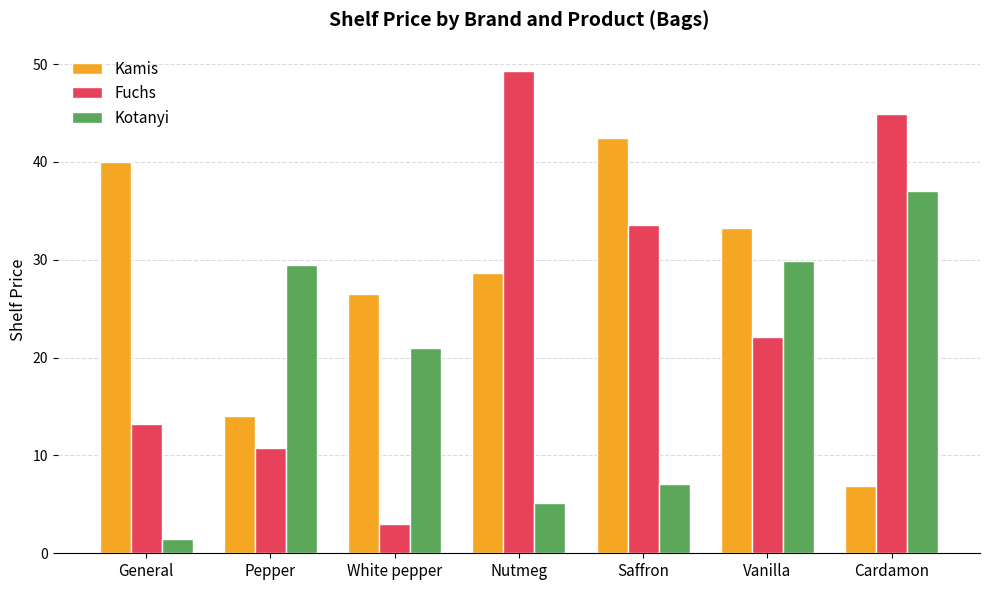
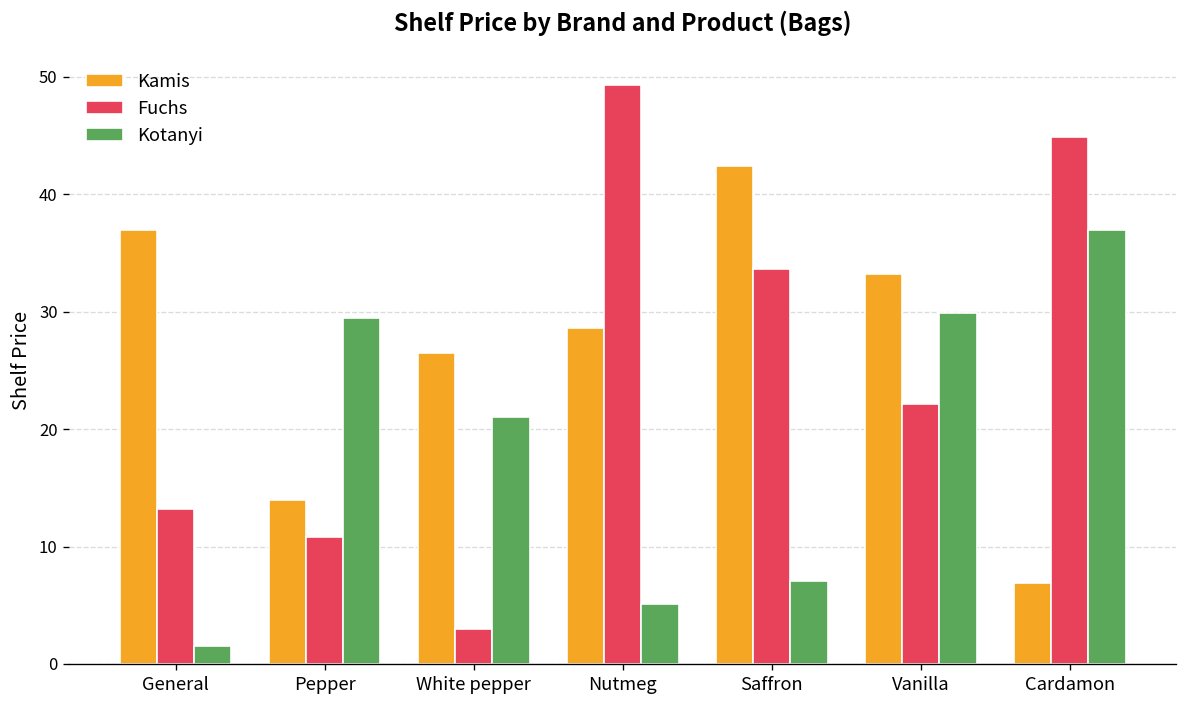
  {
    "Kamis": {
-     "General": 40,
+     "General": 37,
      "Pepper": 14,
      "White pepper": 27,
      "Nutmeg": 29,
      "Saffron": 42,
      "Vanilla": 33,
      "Cardamon": 7
    },
    "Fuchs": {
      "General": 13,
      "Pepper": 11,
      "White pepper": 3,
      "Nutmeg": 49,
      "Saffron": 34,
      "Vanilla": 22,
      "Cardamon": 45
    },
    "Kotanyi": {
      "General": 2,
      "Pepper": 30,
      "White pepper": 21,
      "Nutmeg": 5,
      "Saffron": 7,
      "Vanilla": 30,
      "Cardamon": 37
    }
  }
